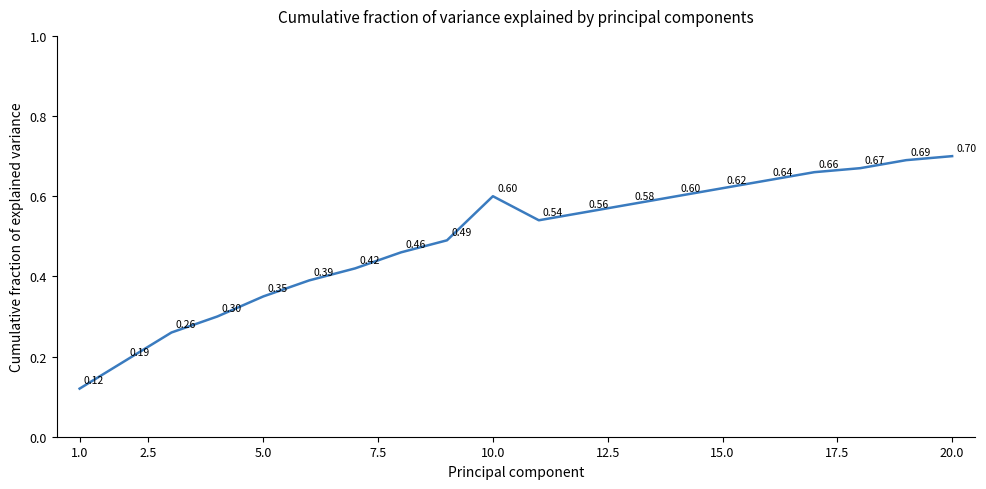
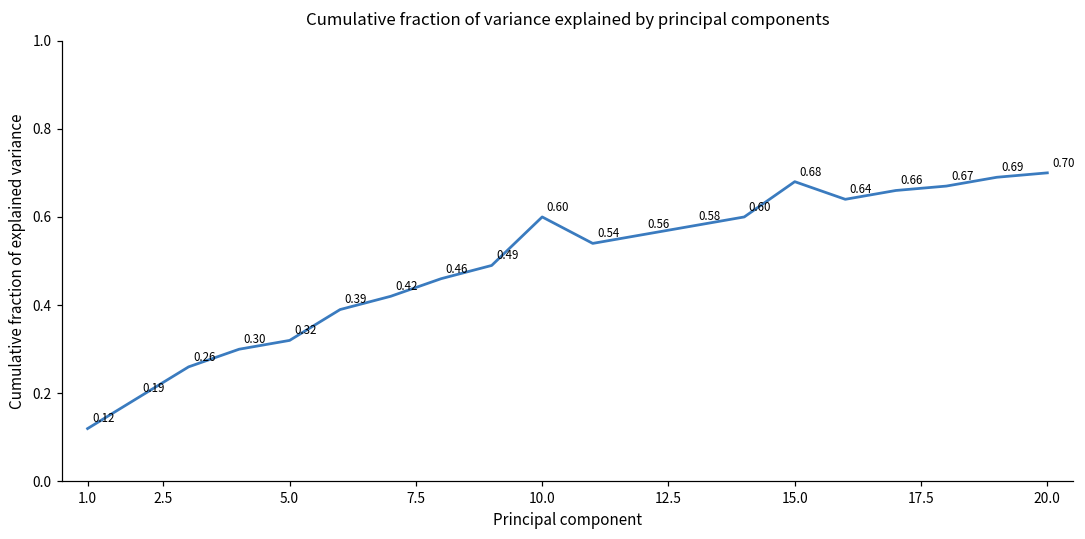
  {
    "1.0": 0.12,
-   "5.0": 0.35,
+   "5.0": 0.32,
    "10.0": 0.60,
-   "15.0": 0.62,
+   "15.0": 0.68,
    "20.0": 0.70
  }
